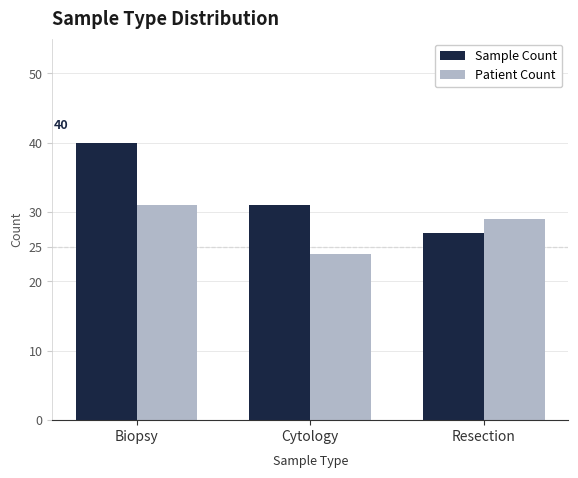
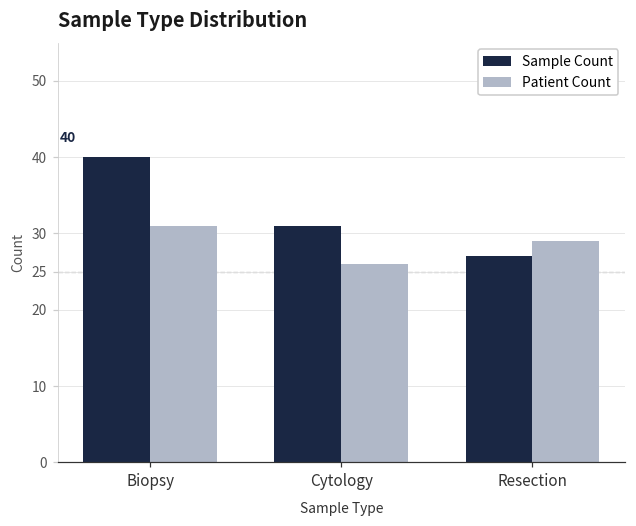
  {
    "Sample Count": {
      "Biopsy": 40,
      "Cytology": 31,
      "Resection": 27
    },
    "Patient Count": {
      "Biopsy": 31,
-     "Cytology": 24,
+     "Cytology": 26,
      "Resection": 29
    }
  }
